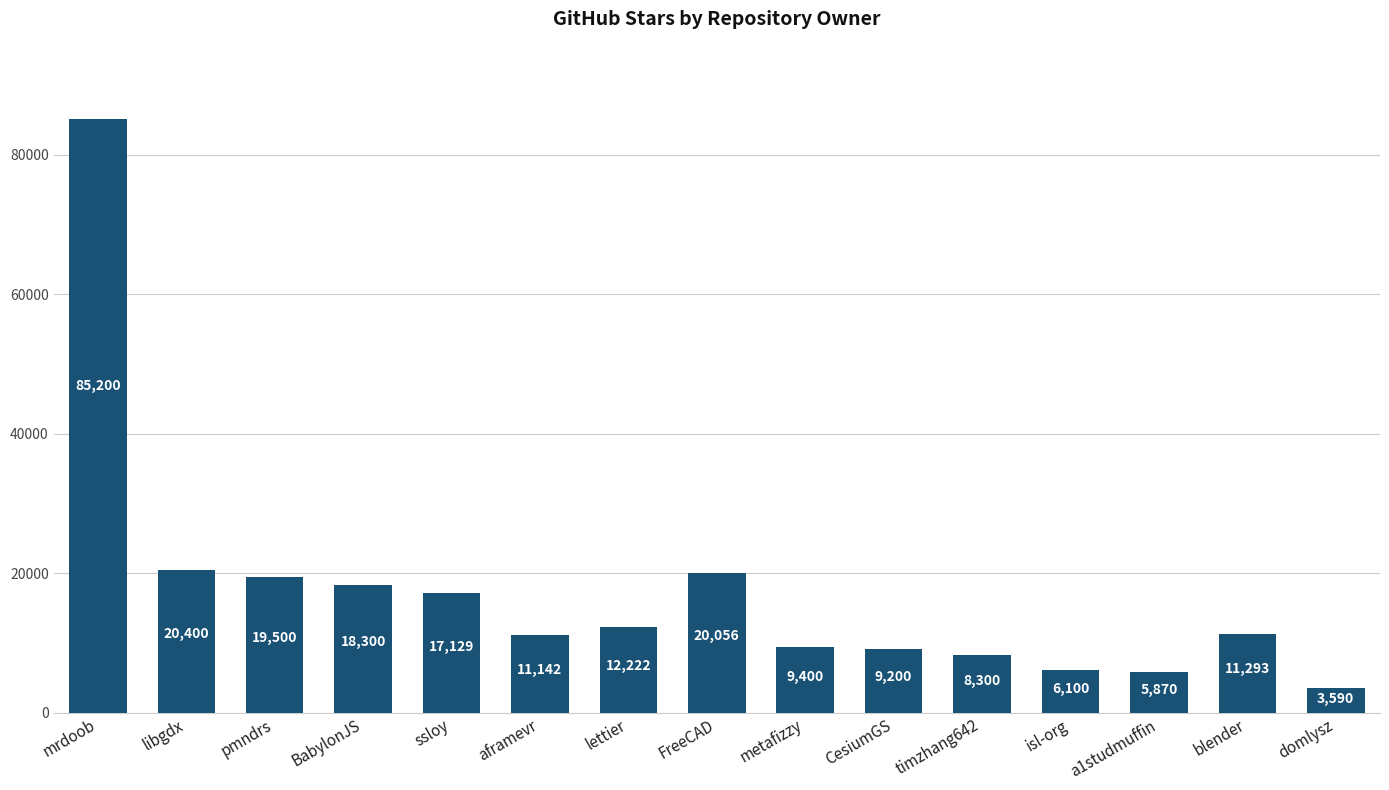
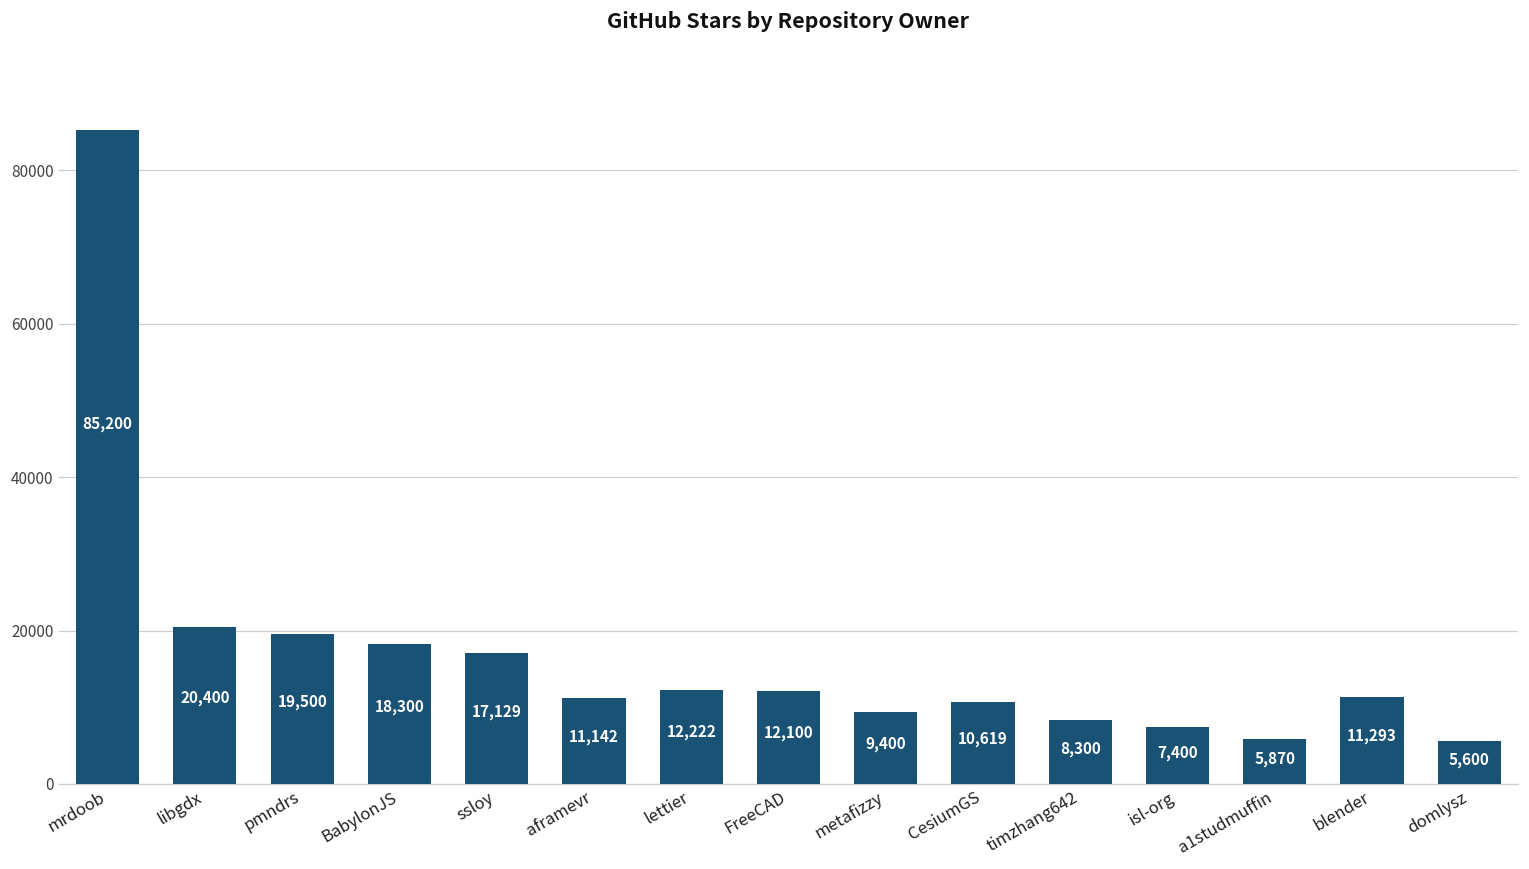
  {
    "mrdoob": "85,200",
    "libgdx": "20,400",
    "pmndrs": "19,500",
    "BabylonJS": "18,300",
    "ssloy": "17,129",
    "aframevr": "11,142",
    "lettier": "12,222",
-   "FreeCAD": "20,056",
+   "FreeCAD": "12,100",
    "metafizzy": "9,400",
-   "CesiumGS": "9,200",
+   "CesiumGS": "10,619",
    "timzhang642": "8,300",
-   "isl-org": "6,100",
+   "isl-org": "7,400",
    "a1studmuffin": "5,870",
    "blender": "11,293",
-   "domlysz": "3,590"
+   "domlysz": "5,600"
  }
